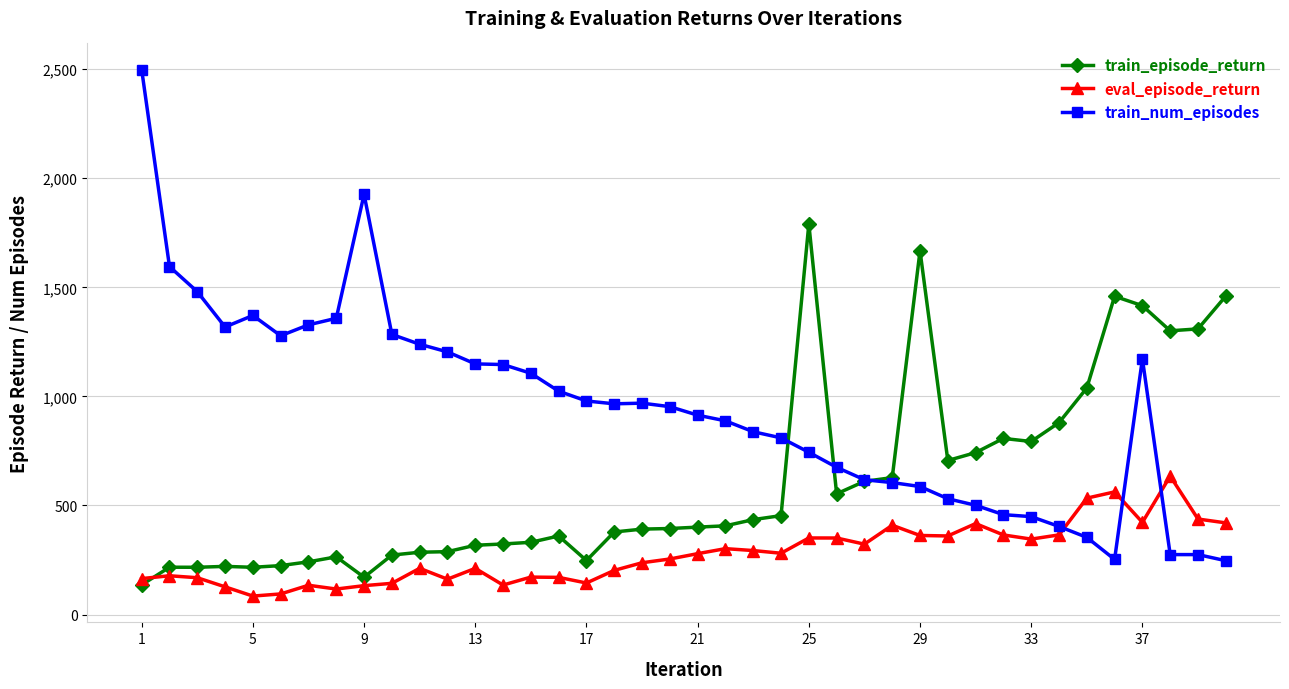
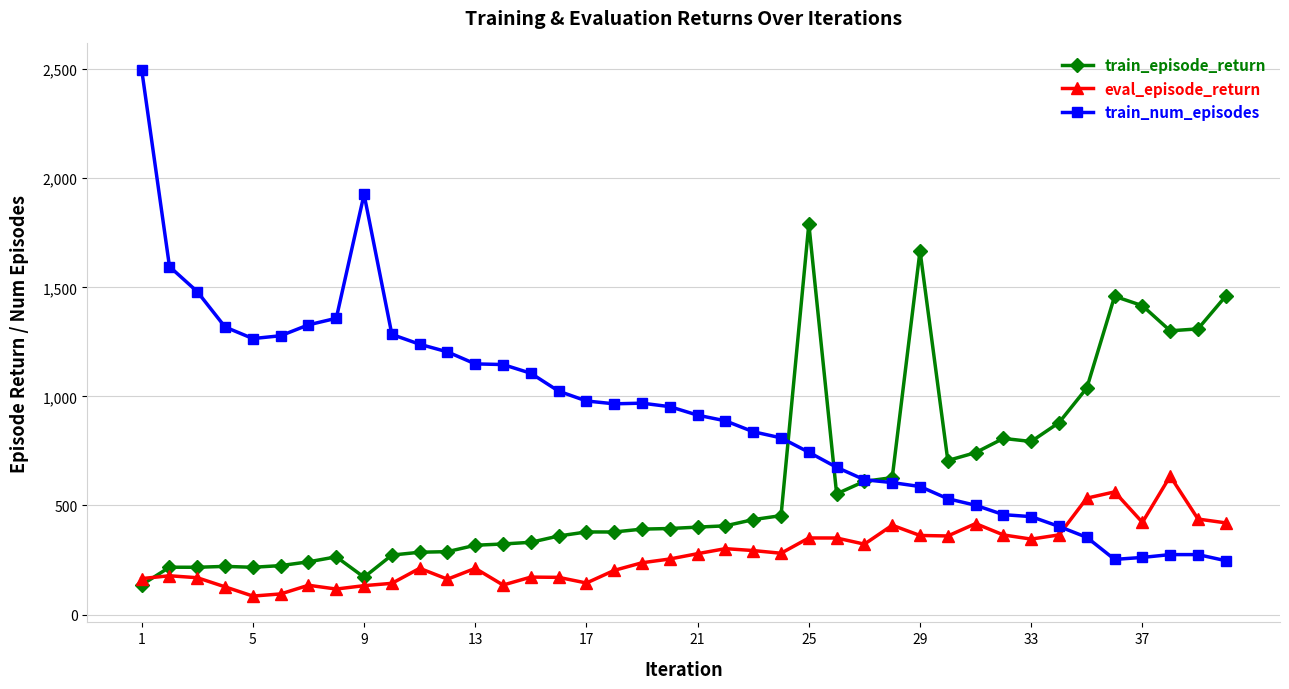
  {
    "train_episode_return": {
      "1": "140",
      "5": "220",
      "9": "170",
      "13": "320",
-     "17": "250",
+     "17": "380",
      "21": "400",
      "25": "1,790",
      "29": "1,670",
      "33": "790",
      "37": "1,420"
    },
    "eval_episode_return": {
      "1": "170",
      "5": "80",
      "9": "130",
      "13": "210",
      "17": "140",
      "21": "280",
      "25": "350",
      "29": "360",
      "33": "350",
      "37": "420"
    },
    "train_num_episodes": {
      "1": "2,500",
-     "5": "1,370",
+     "5": "1,270",
      "9": "1,930",
      "13": "1,150",
      "17": "980",
      "21": "910",
      "25": "740",
      "29": "590",
      "33": "450",
-     "37": "1,170"
+     "37": "260"
    }
  }
